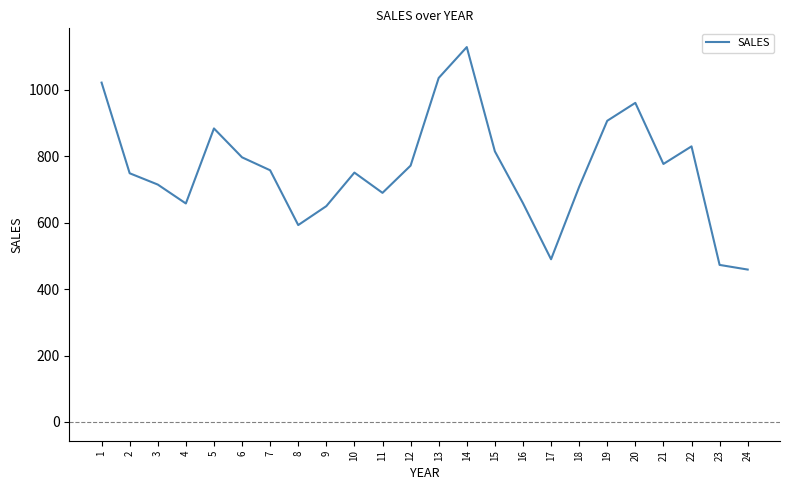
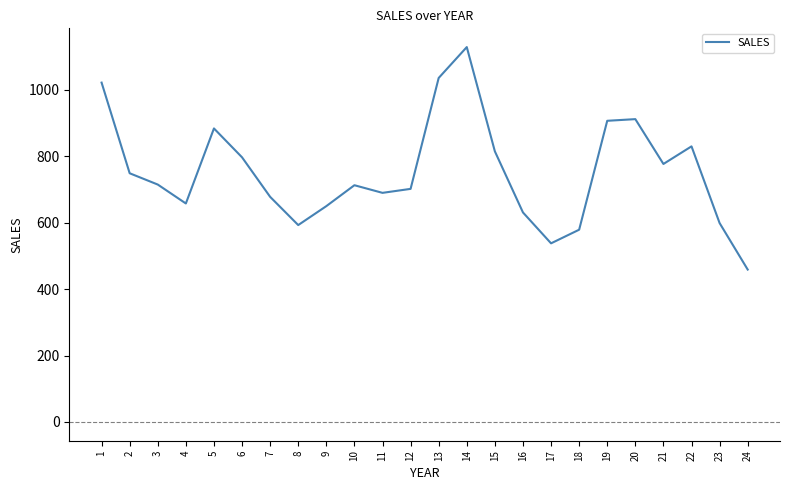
  {
    "1": 1020,
    "2": 750,
    "3": 720,
    "4": 660,
    "5": 880,
    "6": 800,
-   "7": 760,
+   "7": 680,
    "8": 590,
    "9": 650,
-   "10": 750,
+   "10": 710,
    "11": 690,
-   "12": 770,
+   "12": 700,
    "13": 1040,
    "14": 1130,
    "15": 820,
-   "16": 660,
-   "17": 490,
-   "18": 710,
+   "16": 630,
+   "17": 540,
+   "18": 580,
    "19": 910,
-   "20": 960,
+   "20": 910,
    "21": 780,
    "22": 830,
-   "23": 470,
+   "23": 600,
    "24": 460
  }
